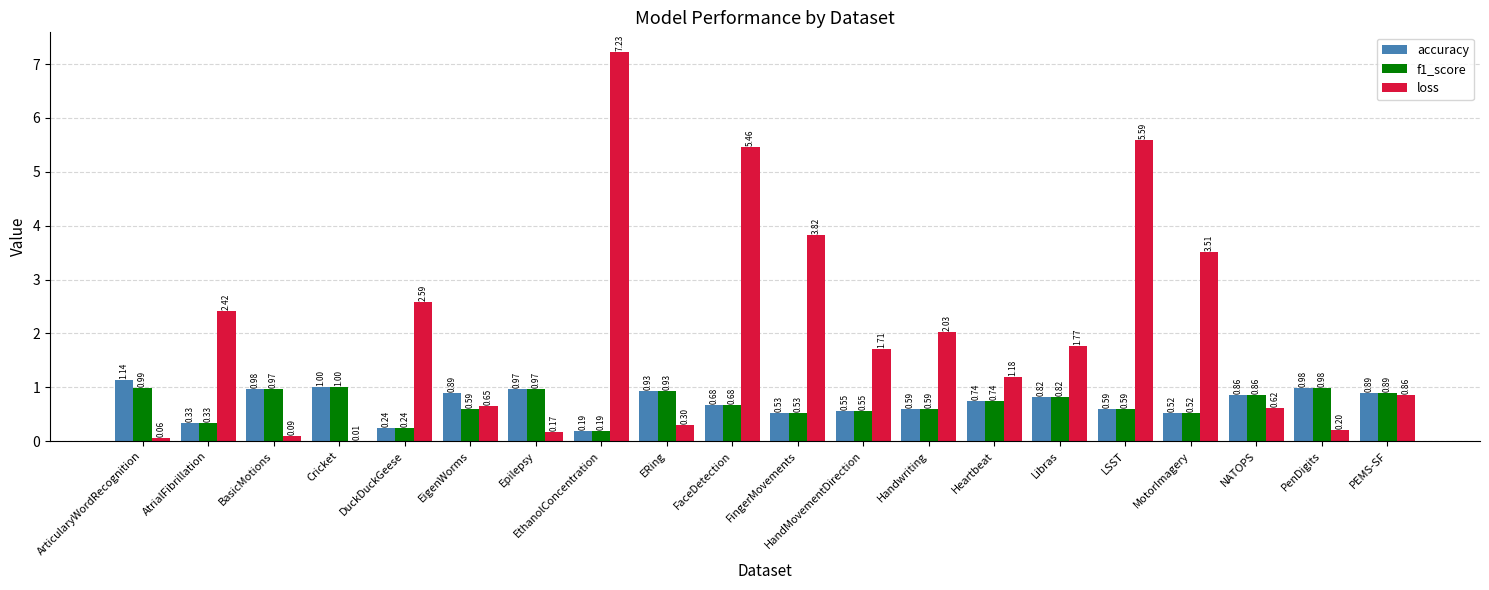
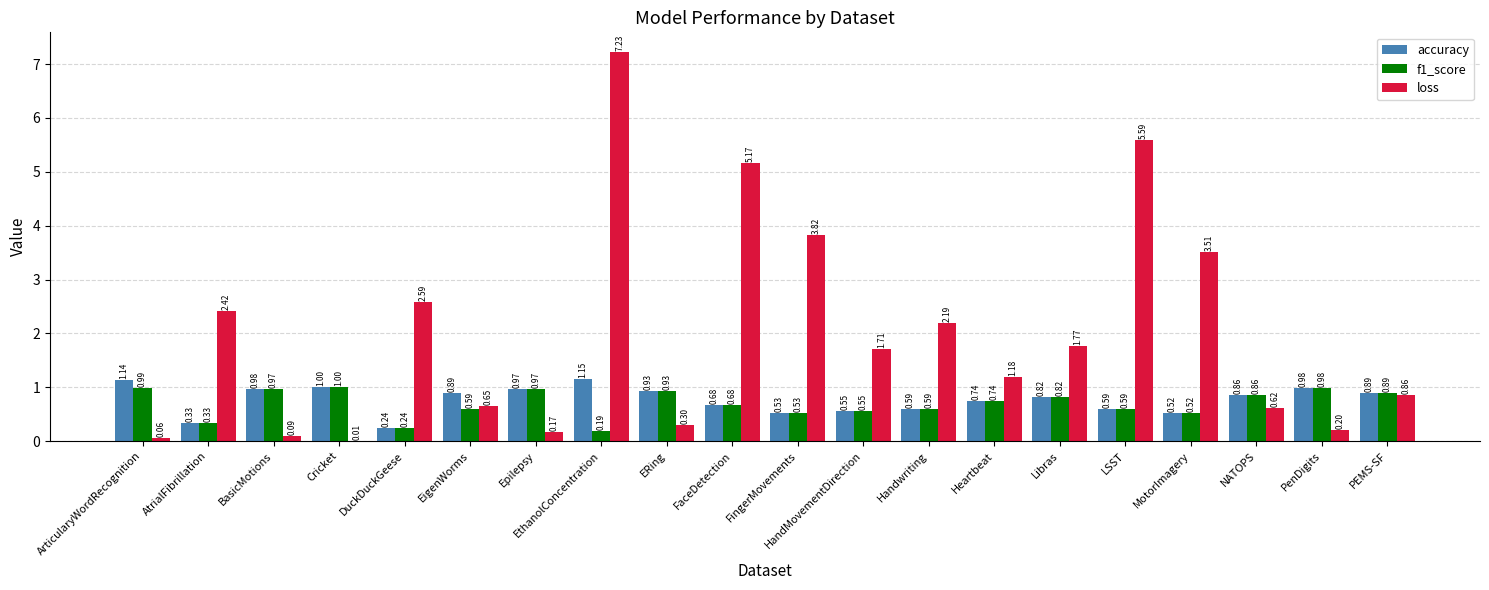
  {
    "accuracy": {
      "ArticularyWordRecognition": 1.14,
      "AtrialFibrillation": 0.33,
      "BasicMotions": 0.98,
      "Cricket": 1.00,
      "DuckDuckGeese": 0.24,
      "EigenWorms": 0.89,
      "Epilepsy": 0.97,
-     "EthanolConcentration": 0.19,
+     "EthanolConcentration": 1.15,
      "ERing": 0.93,
      "FaceDetection": 0.68,
      "FingerMovements": 0.53,
      "HandMovementDirection": 0.55,
      "Handwriting": 0.59,
      "Heartbeat": 0.74,
      "Libras": 0.82,
      "LSST": 0.59,
      "MotorImagery": 0.52,
      "NATOPS": 0.86,
      "PenDigits": 0.98,
      "PEMS-SF": 0.89
    },
    "f1_score": {
      "ArticularyWordRecognition": 0.99,
      "AtrialFibrillation": 0.33,
      "BasicMotions": 0.97,
      "Cricket": 1.00,
      "DuckDuckGeese": 0.24,
      "EigenWorms": 0.59,
      "Epilepsy": 0.97,
      "EthanolConcentration": 0.19,
      "ERing": 0.93,
      "FaceDetection": 0.68,
      "FingerMovements": 0.53,
      "HandMovementDirection": 0.55,
      "Handwriting": 0.59,
      "Heartbeat": 0.74,
      "Libras": 0.82,
      "LSST": 0.59,
      "MotorImagery": 0.52,
      "NATOPS": 0.86,
      "PenDigits": 0.98,
      "PEMS-SF": 0.89
    },
    "loss": {
      "ArticularyWordRecognition": 0.06,
      "AtrialFibrillation": 2.42,
      "BasicMotions": 0.09,
      "Cricket": 0.01,
      "DuckDuckGeese": 2.59,
      "EigenWorms": 0.65,
      "Epilepsy": 0.17,
      "EthanolConcentration": 7.23,
      "ERing": 0.30,
-     "FaceDetection": 5.46,
+     "FaceDetection": 5.17,
      "FingerMovements": 3.82,
      "HandMovementDirection": 1.71,
-     "Handwriting": 2.03,
+     "Handwriting": 2.19,
      "Heartbeat": 1.18,
      "Libras": 1.77,
      "LSST": 5.59,
      "MotorImagery": 3.51,
      "NATOPS": 0.62,
      "PenDigits": 0.20,
      "PEMS-SF": 0.86
    }
  }
